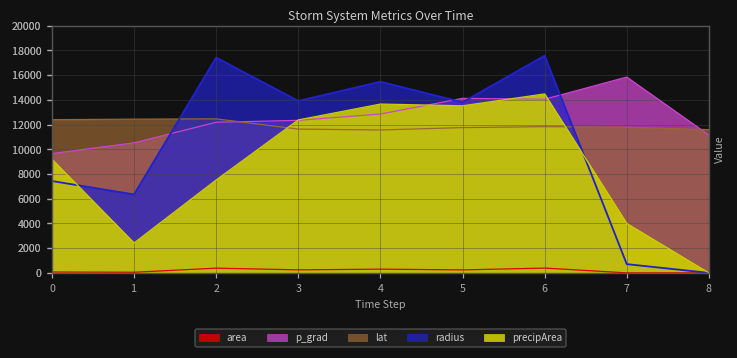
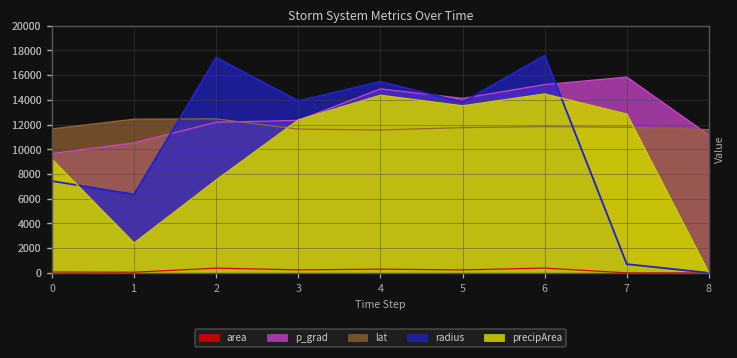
  {
    "area": {
      "0": 100,
      "1": 100,
      "2": 400,
      "3": 200,
      "4": 300,
      "5": 200,
      "6": 400,
      "7": 0
    },
    "p_grad": {
      "0": 9700,
      "1": 10500,
      "2": 12200,
-     "4": 12900,
+     "4": 14900,
      "5": 14100,
-     "6": 14100,
+     "6": 15200,
      "7": 15800,
      "8": 11100
    },
    "lat": {
-     "0": 12400,
+     "0": 11700,
      "1": 12400,
      "2": 12500,
      "3": 11600,
      "4": 11600,
      "5": 11800,
      "6": 11800,
      "7": 11800,
      "8": 11600
    },
    "radius": {
      "0": 7400,
      "1": 6300,
      "2": 17400,
      "3": 13900,
      "4": 15500,
      "5": 13800,
      "6": 17600,
      "7": 700
    },
    "precipArea": {
      "0": 9200,
      "1": 2400,
      "2": 7500,
-     "4": 13700,
+     "4": 14400,
      "5": 13500,
      "6": 14500,
-     "7": 4000
+     "7": 12900
    }
  }
